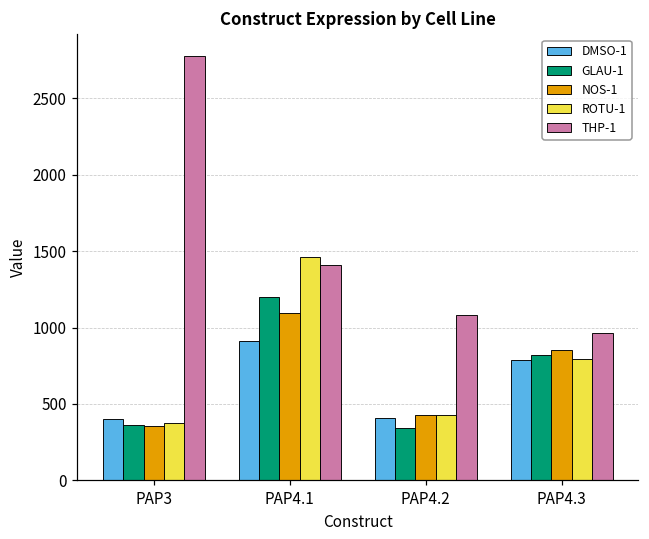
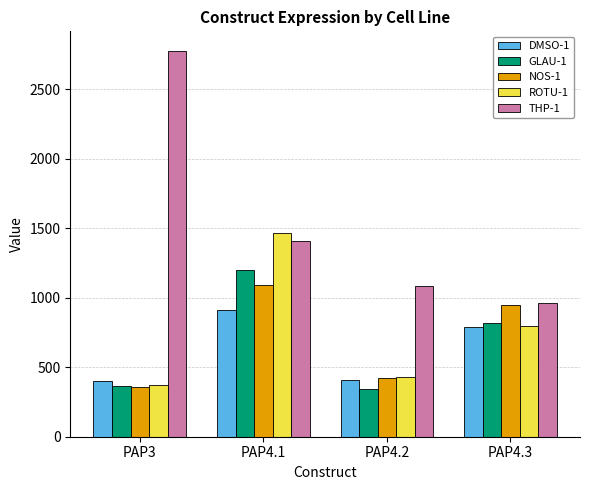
  {
    "DMSO-1": {
      "PAP3": 400,
      "PAP4.1": 910,
      "PAP4.2": 410,
      "PAP4.3": 790
    },
    "GLAU-1": {
      "PAP3": 360,
      "PAP4.1": 1200,
      "PAP4.2": 350,
      "PAP4.3": 820
    },
    "NOS-1": {
      "PAP3": 360,
      "PAP4.1": 1100,
      "PAP4.2": 430,
-     "PAP4.3": 850
+     "PAP4.3": 950
    },
    "ROTU-1": {
      "PAP3": 370,
      "PAP4.1": 1460,
      "PAP4.2": 430,
      "PAP4.3": 790
    },
    "THP-1": {
      "PAP3": 2780,
      "PAP4.1": 1410,
      "PAP4.2": 1090,
      "PAP4.3": 970
    }
  }
